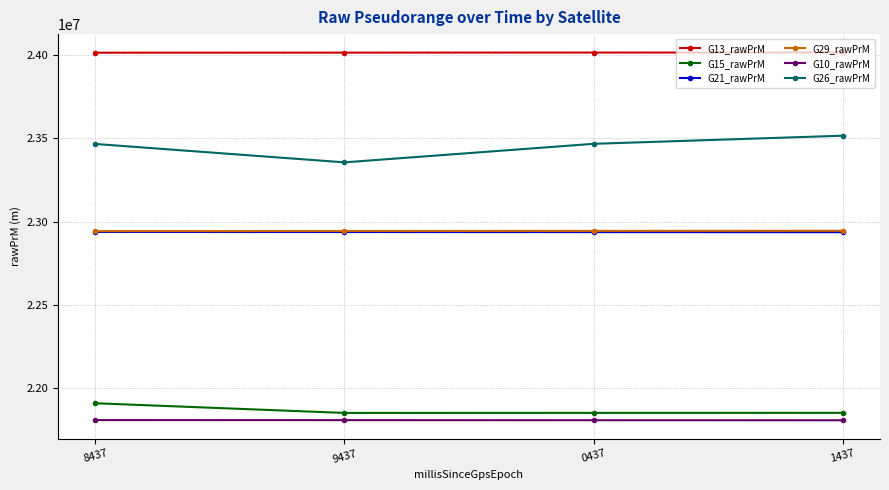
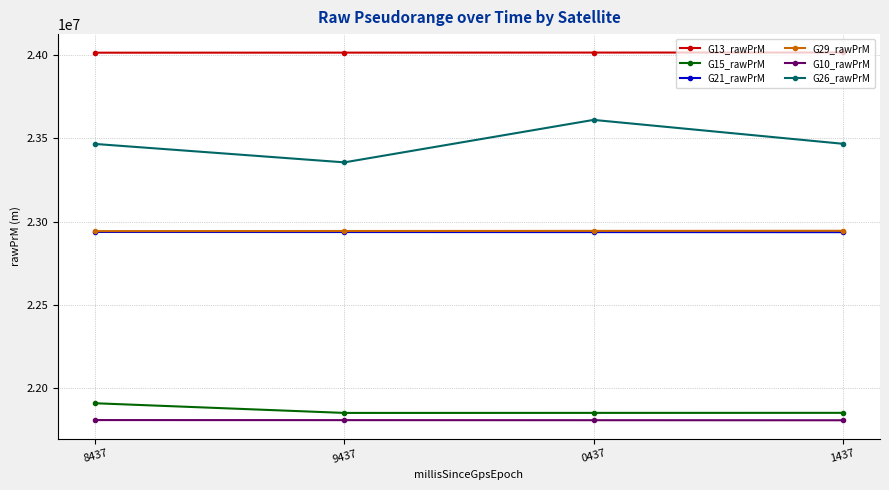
  {
    "G13_rawPrM": {
      "8437": 24010000,
      "9437": 24010000,
      "0437": 24010000
    },
    "G15_rawPrM": {
      "8437": 21910000,
      "9437": 21850000,
      "0437": 21850000,
      "1437": 21850000
    },
    "G10_rawPrM": {
      "8437": 21810000,
      "9437": 21810000,
      "0437": 21810000,
      "1437": 21810000
    },
    "G26_rawPrM": {
      "8437": 23470000,
      "9437": 23360000,
-     "0437": 23470000,
-     "1437": 23520000
+     "0437": 23610000,
+     "1437": 23470000
    }
  }
